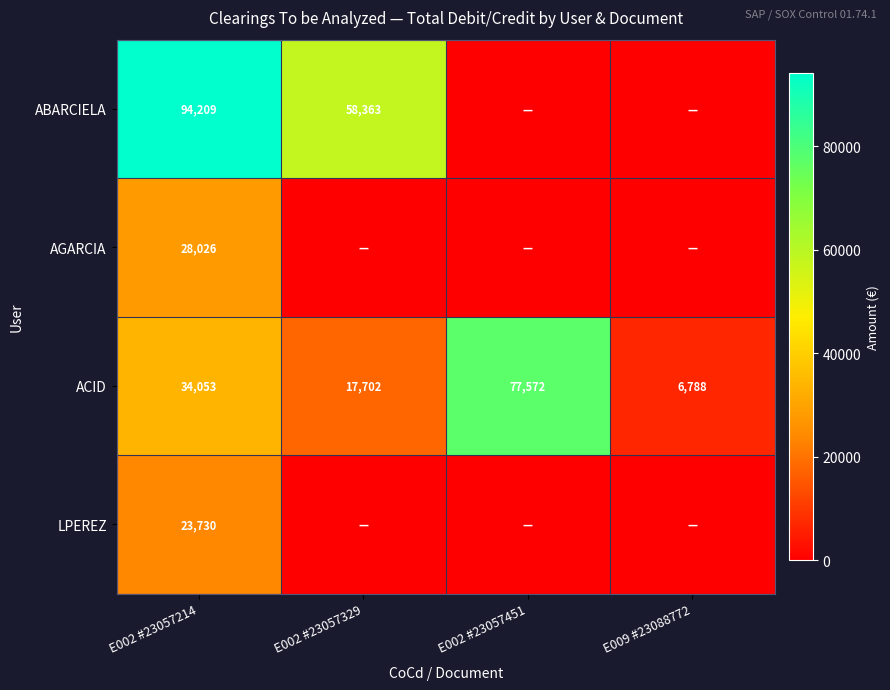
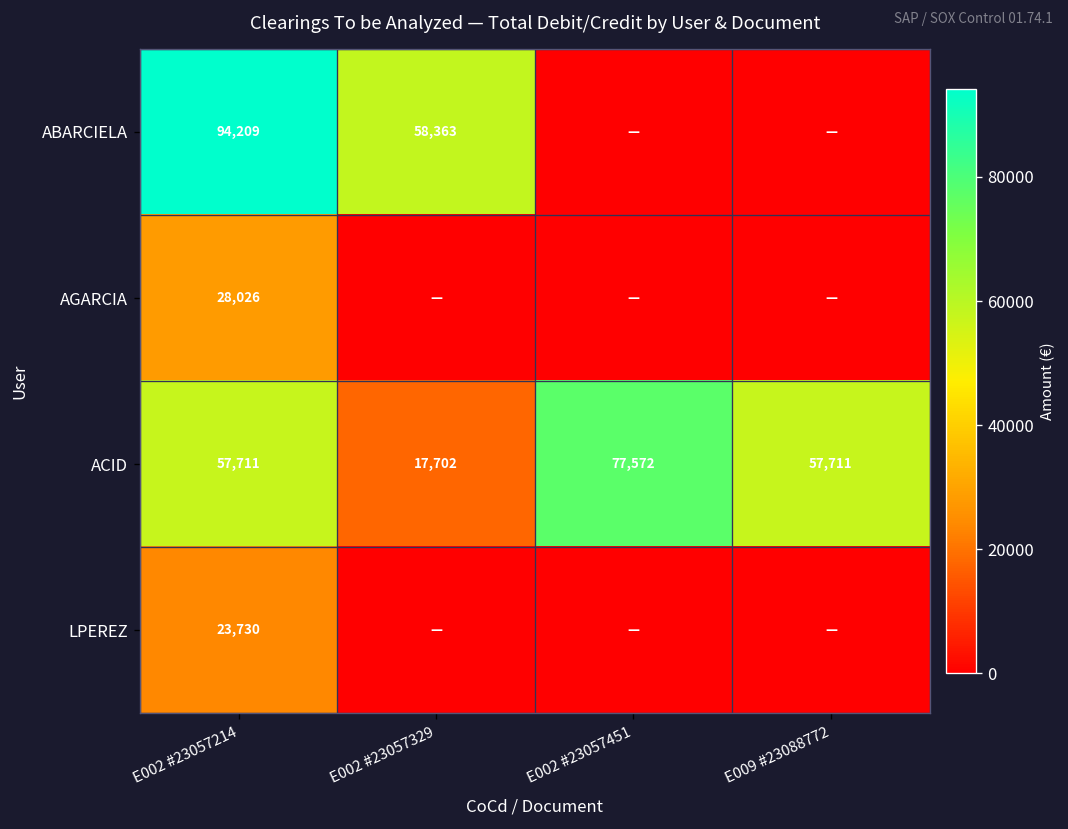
  {
    "ABARCIELA": {
      "E002 #23057214": "94,209",
      "E002 #23057329": "58,363"
    },
    "AGARCIA": {
      "E002 #23057214": "28,026"
    },
    "ACID": {
-     "E002 #23057214": "34,053",
+     "E002 #23057214": "57,711",
      "E002 #23057329": "17,702",
      "E002 #23057451": "77,572",
-     "E009 #23088772": "6,788"
+     "E009 #23088772": "57,711"
    },
    "LPEREZ": {
      "E002 #23057214": "23,730"
    }
  }
